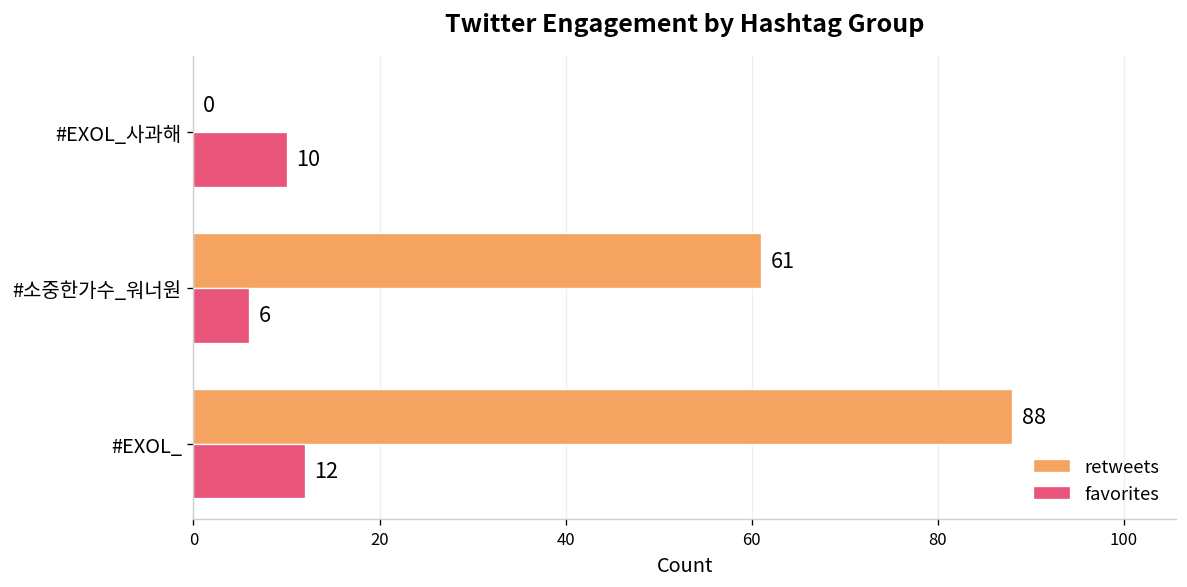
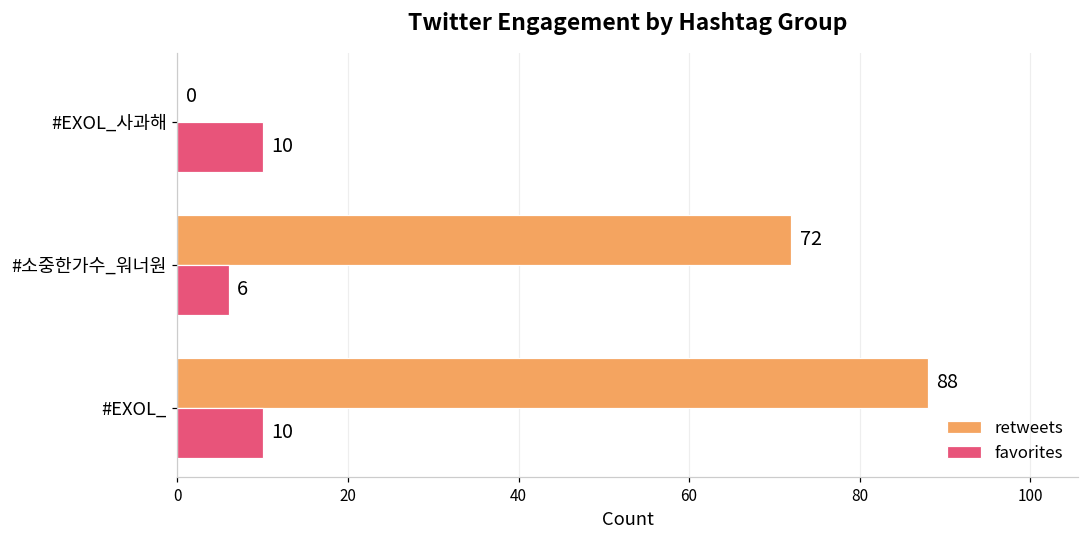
  {
    "retweets": {
      "#EXOL_사과해": 0,
-     "#소중한가수_워너원": 61,
+     "#소중한가수_워너원": 72,
      "#EXOL_": 88
    },
    "favorites": {
      "#EXOL_사과해": 10,
      "#소중한가수_워너원": 6,
-     "#EXOL_": 12
+     "#EXOL_": 10
    }
  }
